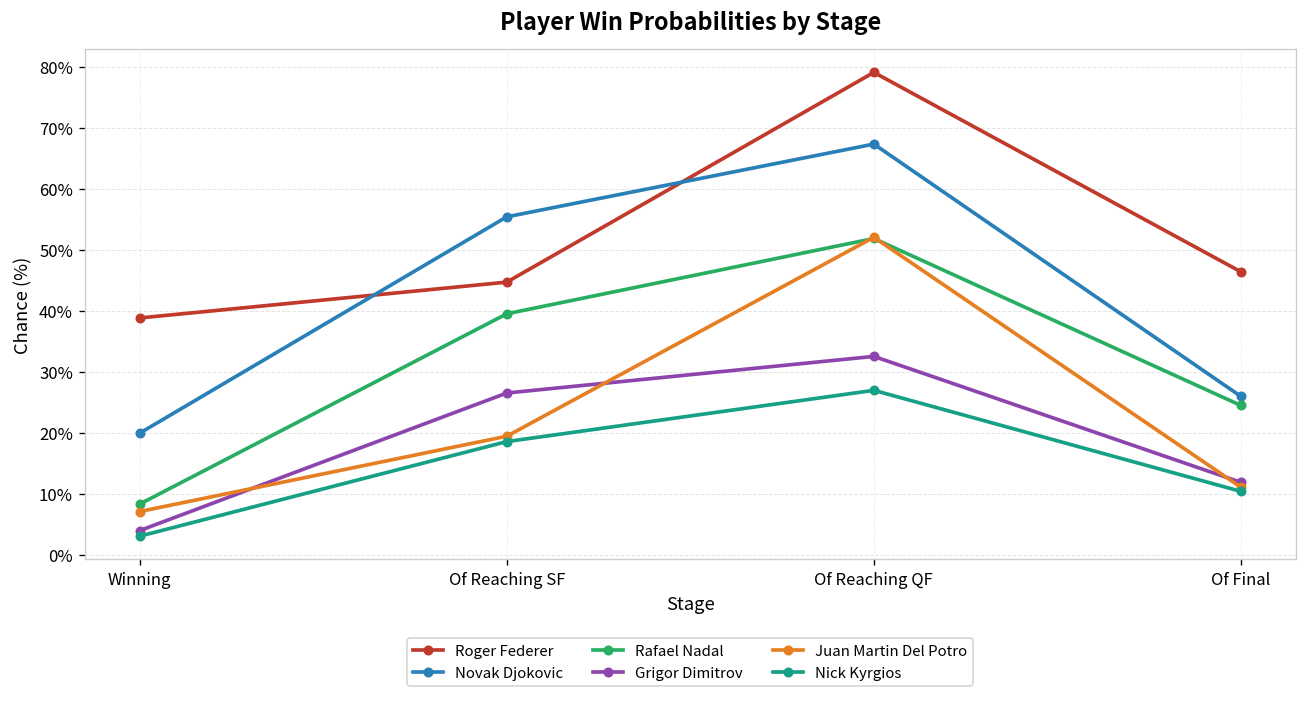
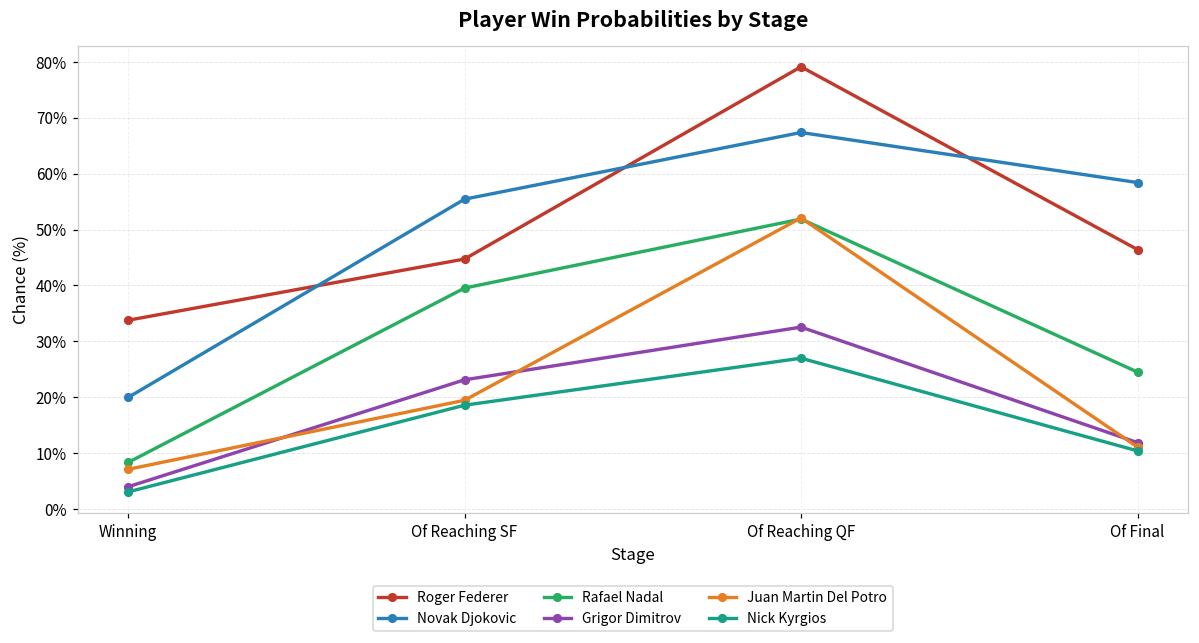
  {
    "Roger Federer": {
-     "Winning": "39%",
+     "Winning": "34%",
      "Of Reaching SF": "45%",
      "Of Reaching QF": "79%",
      "Of Final": "46%"
    },
    "Novak Djokovic": {
      "Winning": "20%",
      "Of Reaching SF": "55%",
      "Of Reaching QF": "67%",
-     "Of Final": "26%"
+     "Of Final": "58%"
    },
    "Grigor Dimitrov": {
      "Winning": "4%",
-     "Of Reaching SF": "27%",
+     "Of Reaching SF": "23%",
      "Of Reaching QF": "33%",
      "Of Final": "12%"
    },
    "Juan Martin Del Potro": {
      "Winning": "7%",
      "Of Reaching SF": "19%",
      "Of Final": "11%"
    }
  }
